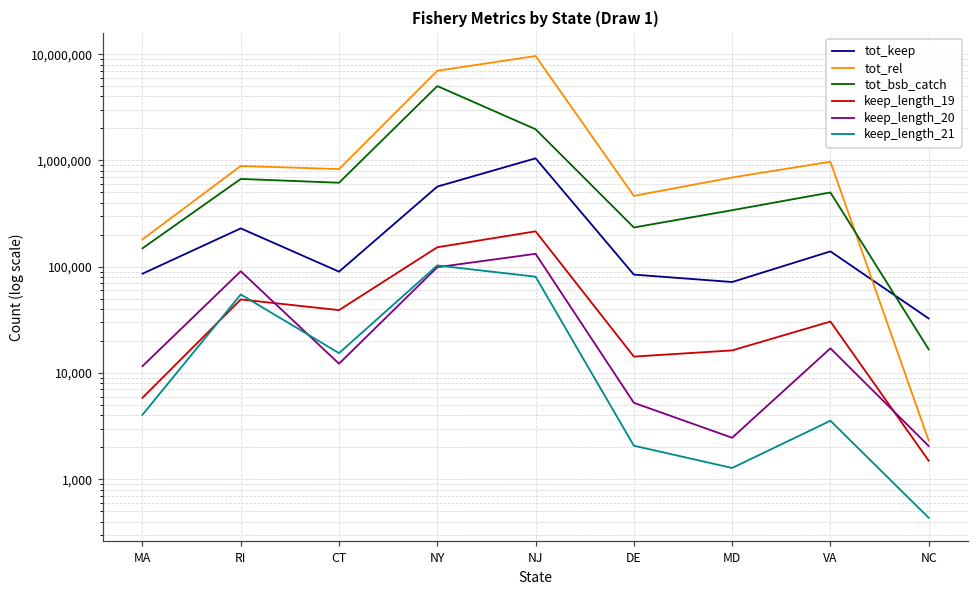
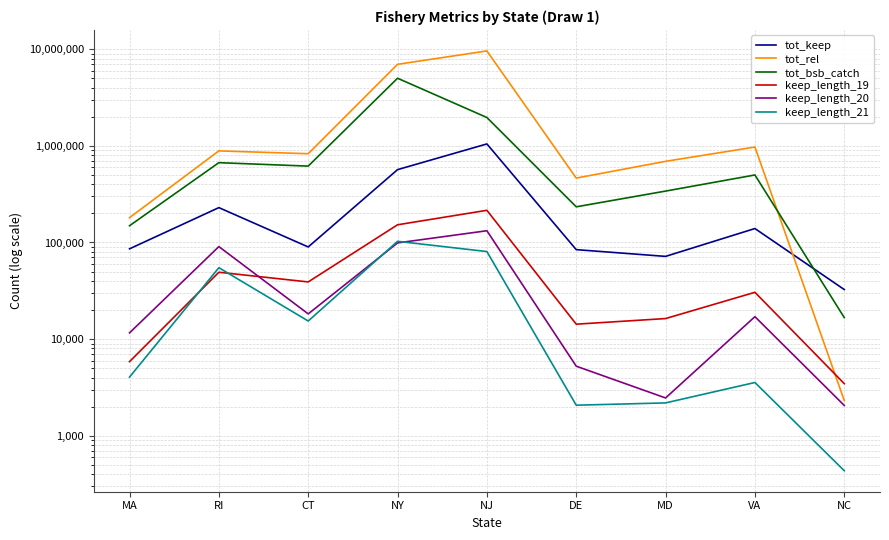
  {
    "tot_keep": {
      "MA": "90,000",
      "RI": "230,000",
      "CT": "90,000",
      "NY": "600,000",
      "NJ": "1,000,000",
      "DE": "80,000",
      "MD": "70,000",
      "VA": "140,000",
      "NC": "33,000"
    },
    "tot_rel": {
      "MA": "180,000",
      "RI": "900,000",
      "CT": "800,000",
      "NY": "7,000,000",
      "NJ": "10,000,000",
      "DE": "500,000",
      "MD": "700,000",
      "VA": "1,000,000",
      "NC": "2,300"
    },
    "tot_bsb_catch": {
      "MA": "150,000",
      "RI": "700,000",
      "CT": "600,000",
      "NY": "5,000,000",
      "NJ": "2,000,000",
      "DE": "230,000",
      "MD": "340,000",
      "VA": "500,000",
      "NC": "17,000"
    },
    "keep_length_19": {
      "MA": "6,000",
      "RI": "50,000",
      "CT": "39,000",
      "NY": "150,000",
      "NJ": "220,000",
      "DE": "14,000",
      "MD": "16,000",
      "VA": "31,000",
-     "NC": "1,500"
+     "NC": "3,500"
    },
    "keep_length_20": {
      "MA": "12,000",
      "RI": "90,000",
-     "CT": "12,000",
+     "CT": "18,000",
      "NJ": "130,000",
      "DE": "5,000",
      "MD": "2,500",
      "VA": "17,000",
      "NC": "2,100"
    },
    "keep_length_21": {
      "MA": "4,000",
      "RI": "50,000",
      "CT": "15,000",
      "NJ": "80,000",
      "DE": "2,100",
-     "MD": "1,300",
+     "MD": "2,200",
      "VA": "3,600",
      "NC": "400"
    }
  }
